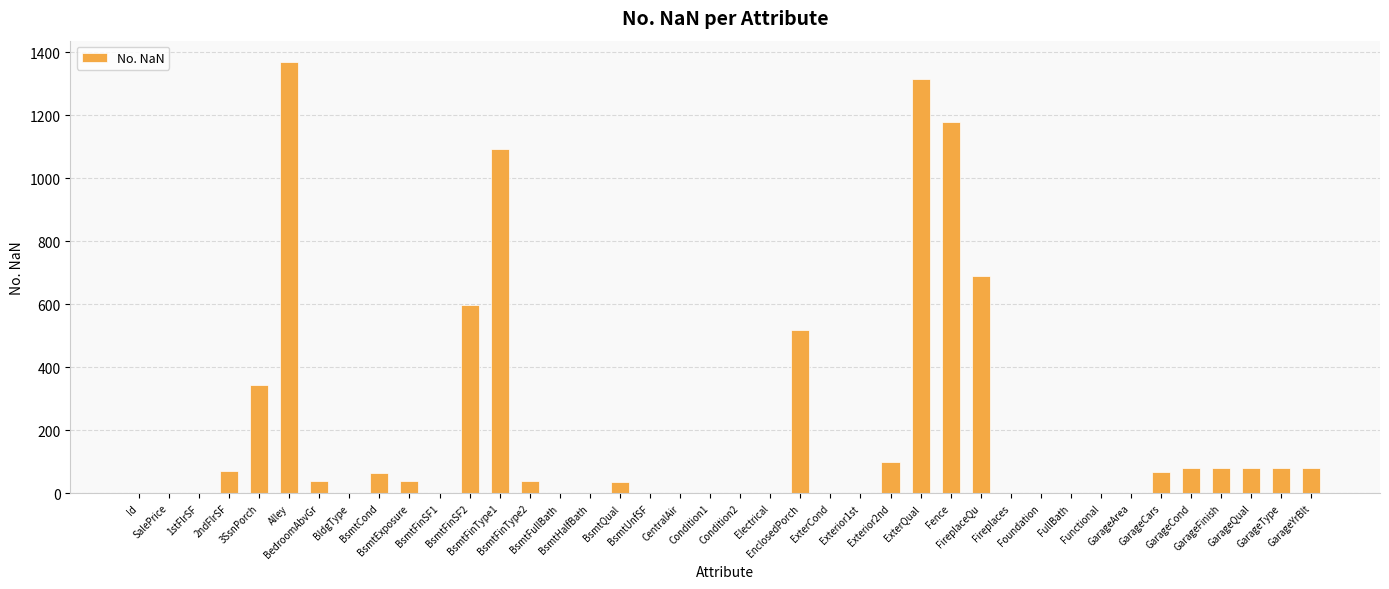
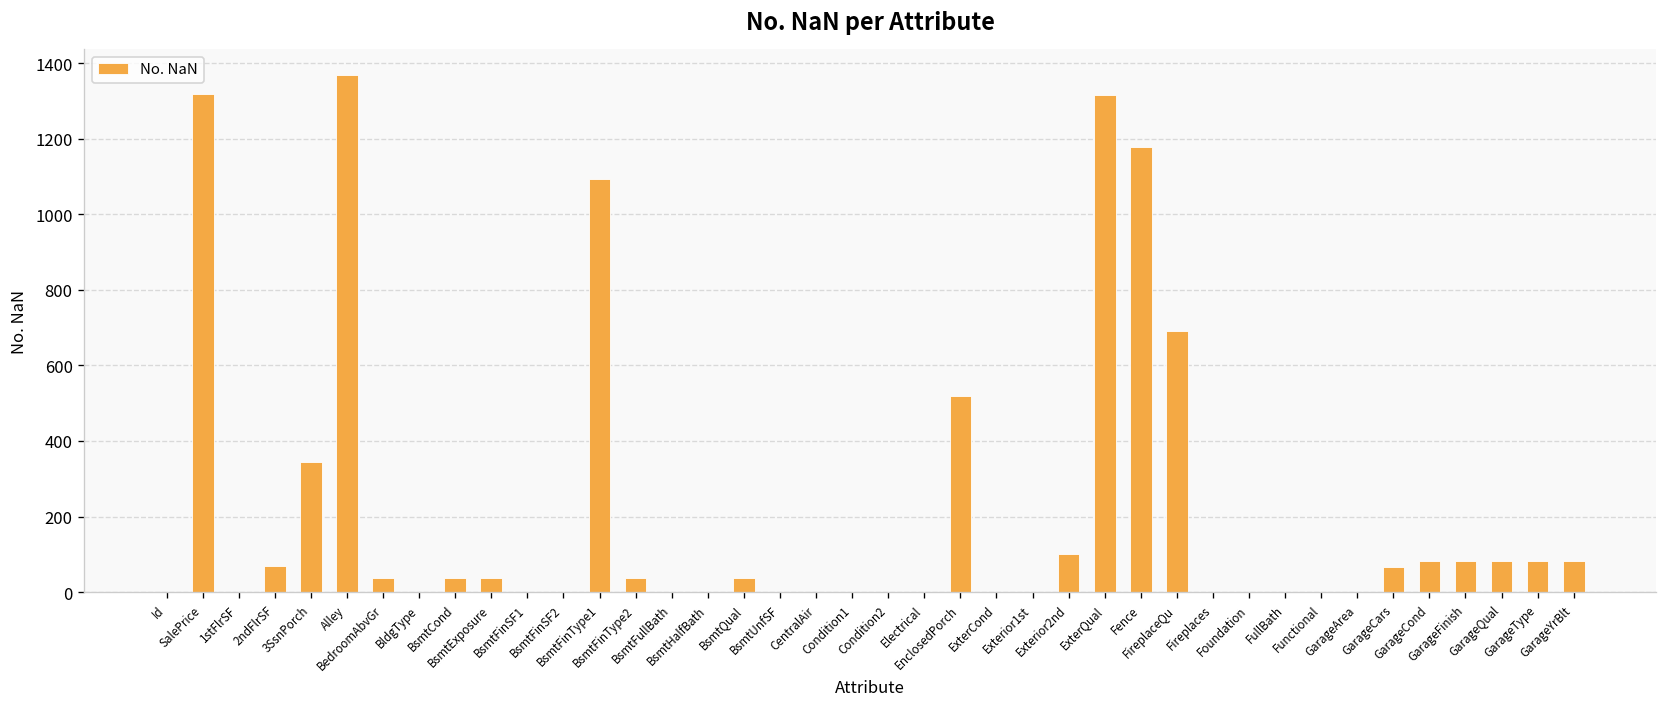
  {
    "Id": 0,
-   "SalePrice": 0,
+   "SalePrice": 1320,
    "1stFlrSF": 0,
    "2ndFlrSF": 70,
    "3SsnPorch": 340,
    "Alley": 1370,
    "BedroomAbvGr": 40,
    "BldgType": 0,
-   "BsmtCond": 60,
+   "BsmtCond": 40,
    "BsmtExposure": 40,
    "BsmtFinSF1": 0,
-   "BsmtFinSF2": 600,
+   "BsmtFinSF2": 0,
    "BsmtFinType1": 1090,
    "BsmtFinType2": 40,
    "BsmtFullBath": 0,
    "BsmtHalfBath": 0,
    "BsmtQual": 40,
    "BsmtUnfSF": 0,
    "CentralAir": 0,
    "Condition1": 0,
    "Condition2": 0,
    "EnclosedPorch": 520,
    "ExterCond": 0,
    "Exterior1st": 0,
    "Exterior2nd": 100,
    "ExterQual": 1320,
    "Fence": 1180,
    "FireplaceQu": 690,
    "Fireplaces": 0,
    "Foundation": 0,
    "FullBath": 0,
    "Functional": 0,
    "GarageArea": 0,
    "GarageCars": 70,
    "GarageCond": 80,
    "GarageFinish": 80,
    "GarageQual": 80,
    "GarageType": 80,
    "GarageYrBlt": 80
  }
